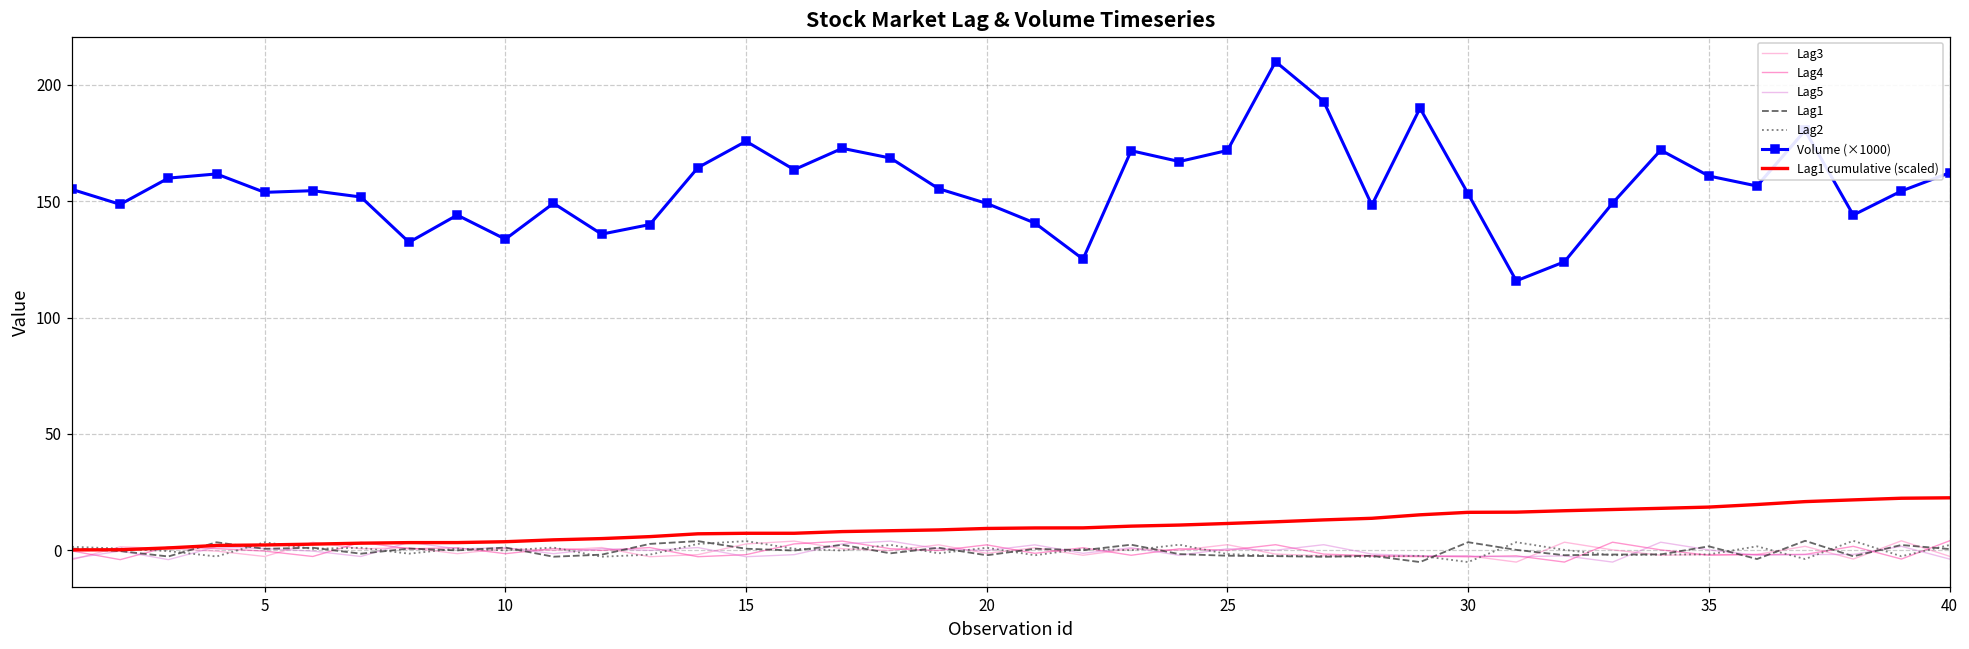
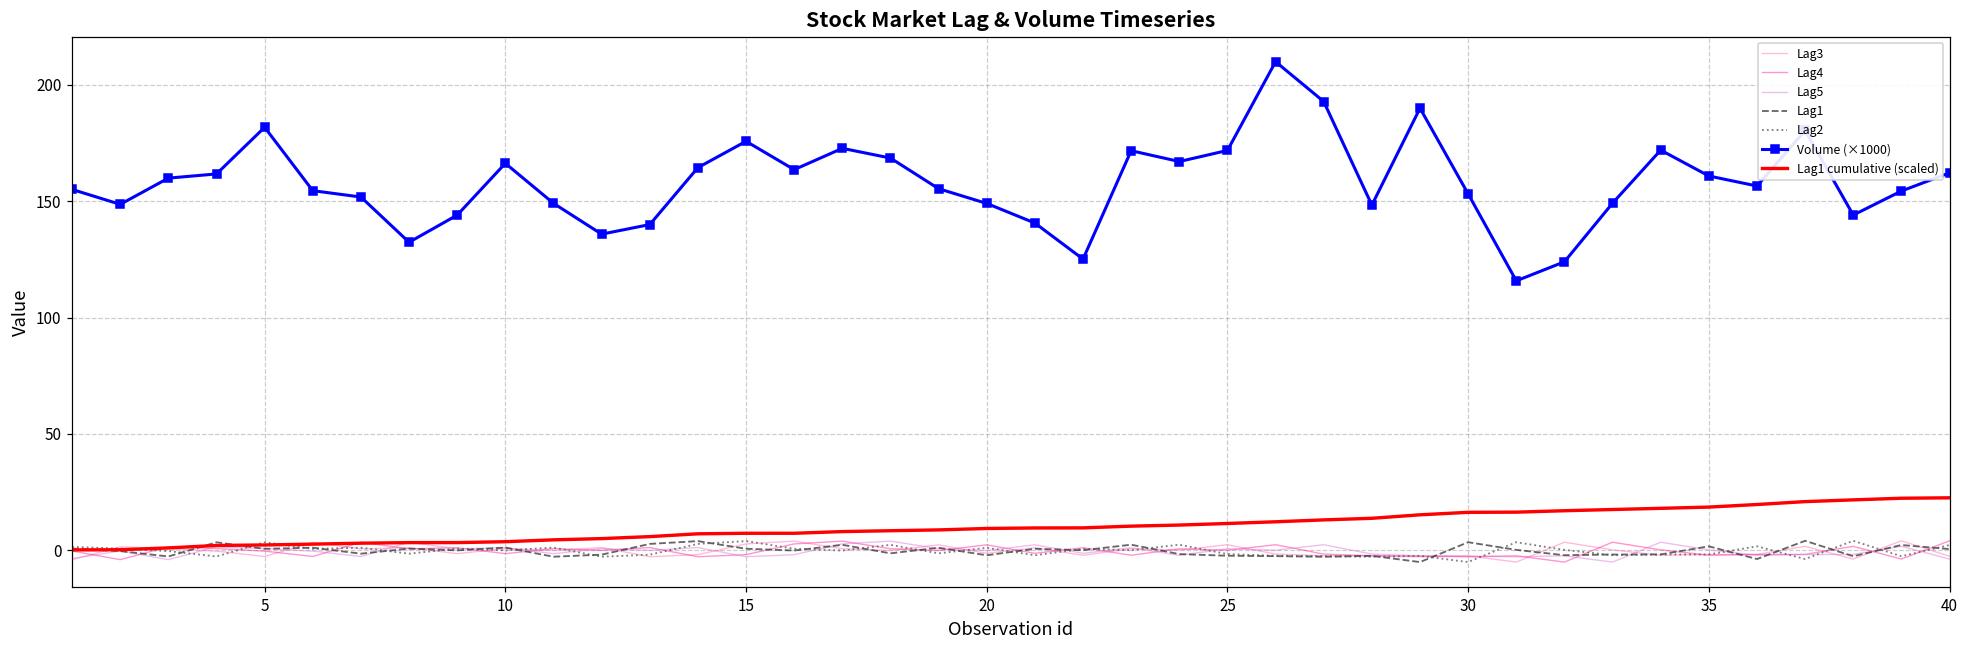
  {
    "Lag4": {
      "10": -1,
      "20": 2,
      "40": 4
    },
    "Volume (×1000)": {
-     "5": 154,
-     "10": 134,
+     "5": 182,
+     "10": 166,
      "15": 176,
      "20": 149,
      "25": 172,
      "30": 153,
      "35": 161,
      "40": 162
    },
    "Lag1 cumulative (scaled)": {
      "10": 4,
      "15": 7,
      "20": 9,
      "25": 12,
      "30": 16,
      "35": 19,
      "40": 23
    }
  }
